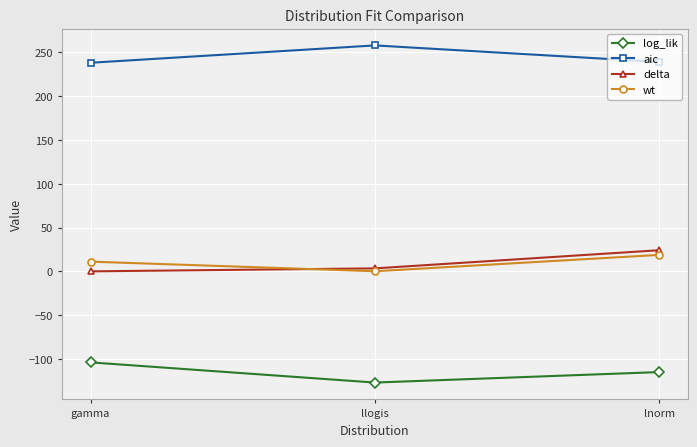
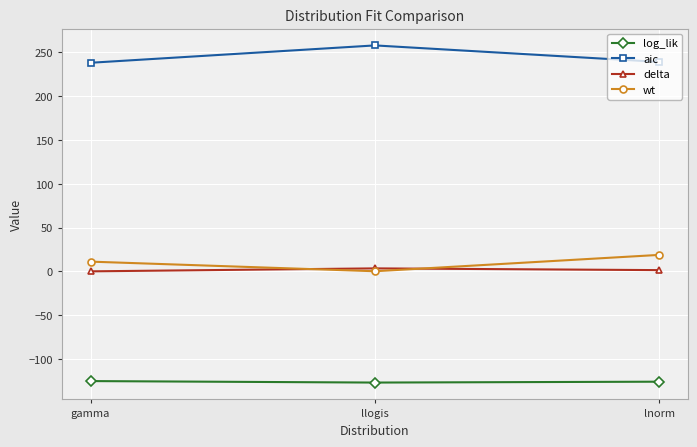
  {
    "log_lik": {
-     "gamma": -100,
+     "gamma": -130,
      "llogis": -130,
-     "lnorm": -110
+     "lnorm": -130
    },
    "aic": {
      "gamma": 240,
      "llogis": 260
    },
    "delta": {
      "gamma": 0,
      "llogis": 0,
-     "lnorm": 20
+     "lnorm": 0
    },
    "wt": {
      "gamma": 10,
      "llogis": 0,
      "lnorm": 20
    }
  }
